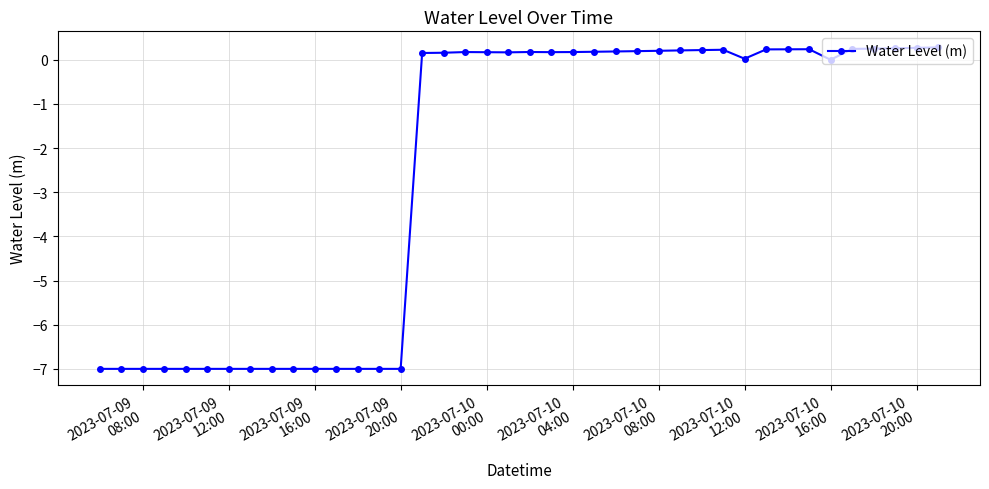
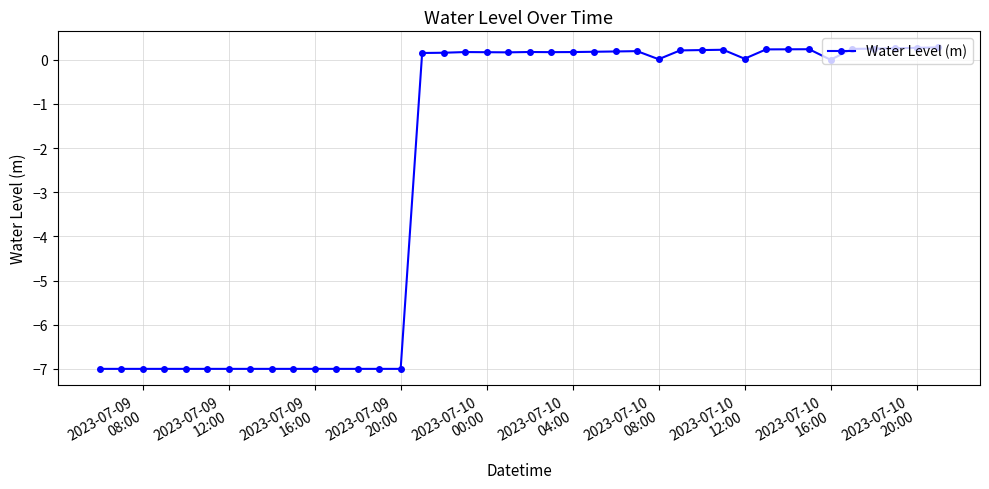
  {
    "2023-07-09 08:00": -7.0,
    "2023-07-09 12:00": -7.0,
    "2023-07-09 16:00": -7.0,
    "2023-07-09 20:00": -7.0,
    "2023-07-10 00:00": 0.2,
    "2023-07-10 04:00": 0.2,
-   "2023-07-10 08:00": 0.2,
+   "2023-07-10 08:00": 0.0,
    "2023-07-10 12:00": 0.0
  }
